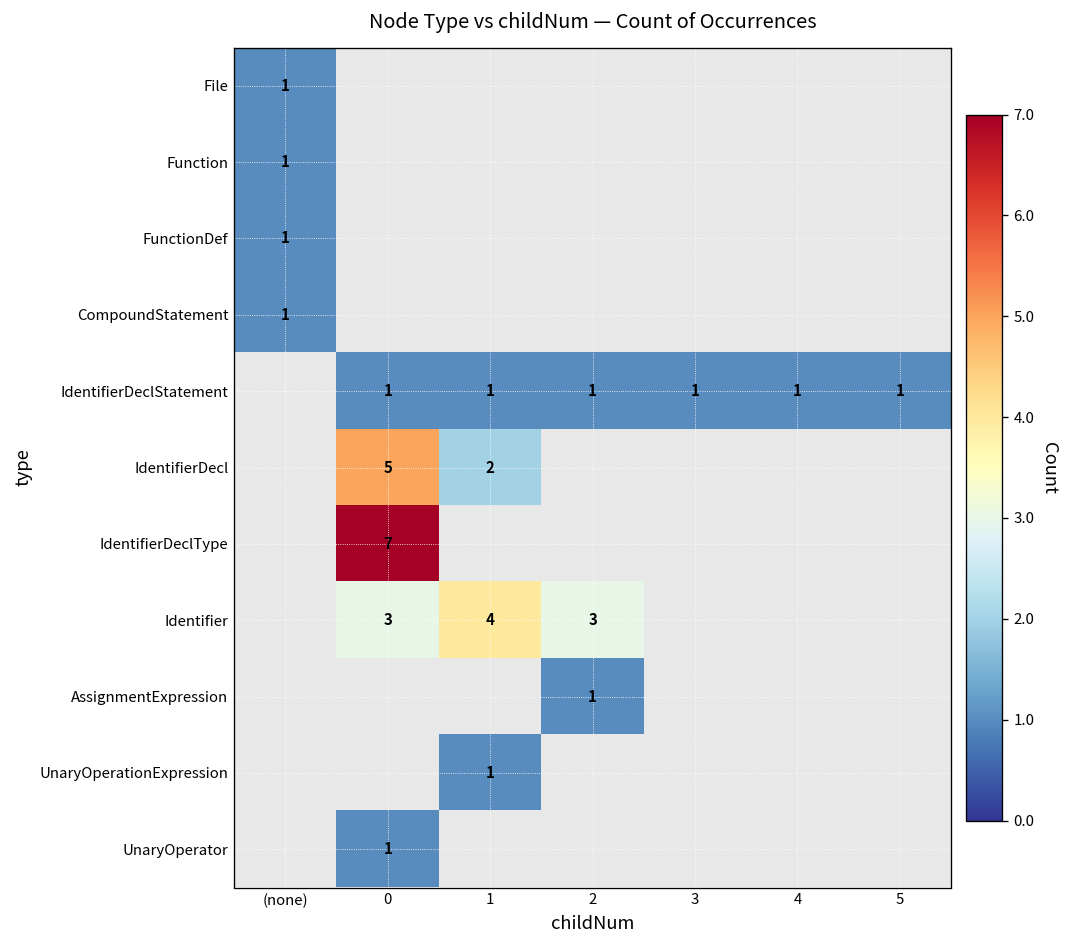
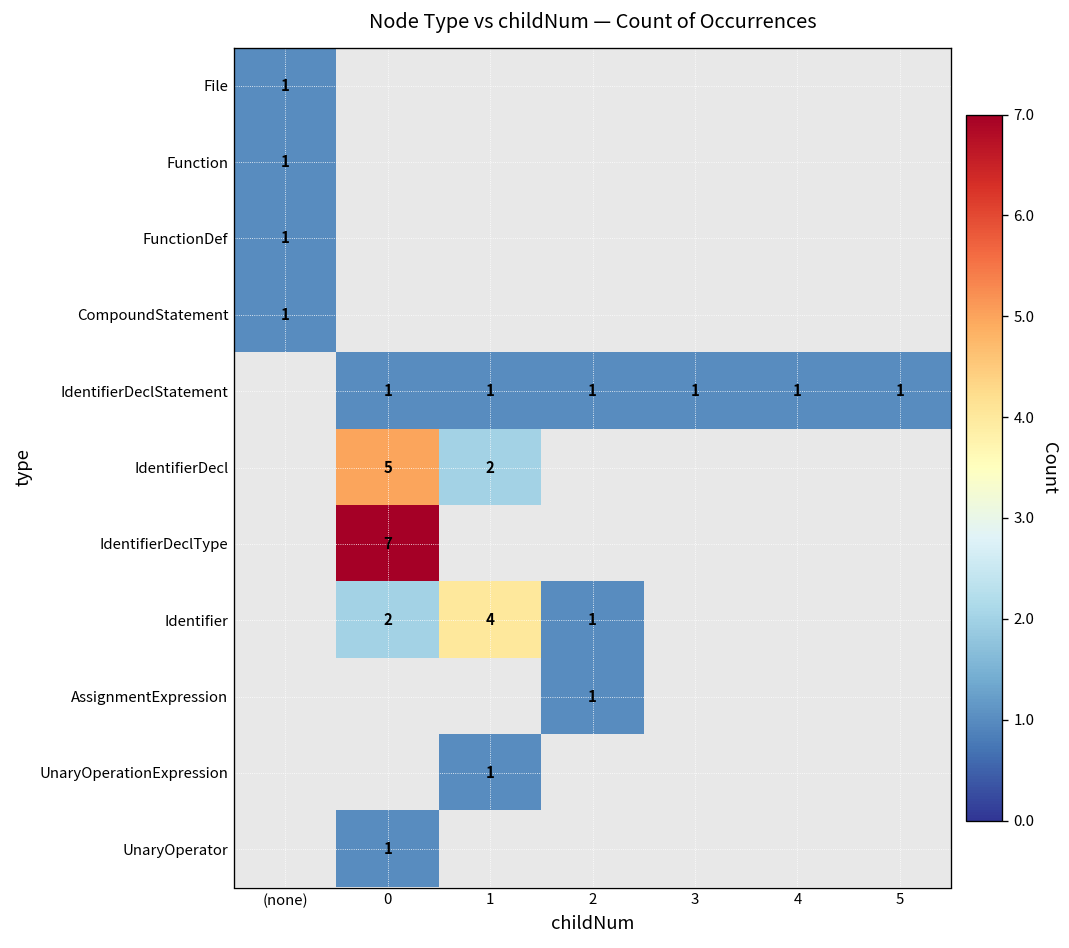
  {
    "File": {
      "(none)": 1
    },
    "Function": {
      "(none)": 1
    },
    "FunctionDef": {
      "(none)": 1
    },
    "CompoundStatement": {
      "(none)": 1
    },
    "IdentifierDeclStatement": {
      "0": 1,
      "1": 1,
      "2": 1,
      "3": 1,
      "4": 1,
      "5": 1
    },
    "IdentifierDecl": {
      "0": 5,
      "1": 2
    },
    "IdentifierDeclType": {
      "0": 7
    },
    "Identifier": {
-     "0": 3,
+     "0": 2,
      "1": 4,
-     "2": 3
+     "2": 1
    },
    "AssignmentExpression": {
      "2": 1
    },
    "UnaryOperationExpression": {
      "1": 1
    },
    "UnaryOperator": {
      "0": 1
    }
  }
